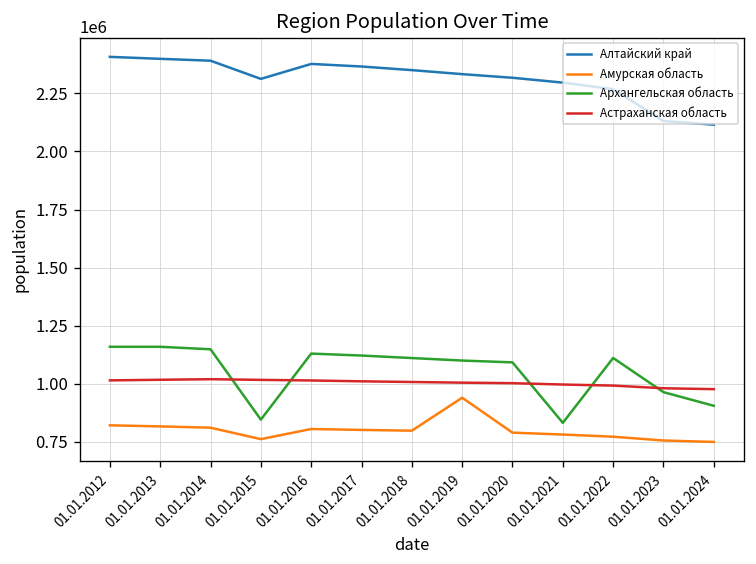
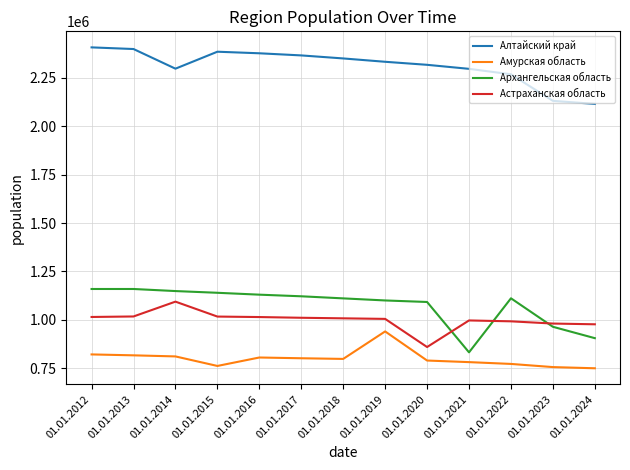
  {
    "Алтайский край": {
      "01.01.2012": 2410000,
      "01.01.2013": 2400000,
-     "01.01.2014": 2390000,
-     "01.01.2015": 2310000,
+     "01.01.2014": 2300000,
+     "01.01.2015": 2380000,
      "01.01.2016": 2380000,
      "01.01.2017": 2370000,
      "01.01.2018": 2350000,
      "01.01.2019": 2330000,
      "01.01.2020": 2320000,
      "01.01.2024": 2120000
    },
    "Амурская область": {
      "01.01.2012": 820000,
      "01.01.2013": 820000,
      "01.01.2014": 810000,
      "01.01.2015": 760000,
      "01.01.2016": 810000,
      "01.01.2017": 800000,
      "01.01.2018": 800000,
      "01.01.2019": 940000,
      "01.01.2020": 790000,
      "01.01.2021": 780000,
      "01.01.2022": 770000,
      "01.01.2023": 760000,
      "01.01.2024": 750000
    },
    "Архангельская область": {
      "01.01.2012": 1160000,
      "01.01.2013": 1160000,
      "01.01.2014": 1150000,
-     "01.01.2015": 850000,
+     "01.01.2015": 1140000,
      "01.01.2016": 1130000,
      "01.01.2017": 1120000,
      "01.01.2018": 1110000,
      "01.01.2019": 1100000,
      "01.01.2020": 1090000,
      "01.01.2021": 830000,
      "01.01.2022": 1110000,
      "01.01.2023": 960000,
      "01.01.2024": 910000
    },
    "Астраханская область": {
      "01.01.2012": 1020000,
      "01.01.2013": 1020000,
-     "01.01.2014": 1020000,
+     "01.01.2014": 1090000,
      "01.01.2015": 1020000,
      "01.01.2016": 1010000,
      "01.01.2017": 1010000,
      "01.01.2018": 1010000,
      "01.01.2019": 1010000,
-     "01.01.2020": 1000000,
+     "01.01.2020": 860000,
      "01.01.2021": 1000000,
      "01.01.2022": 990000,
      "01.01.2023": 980000,
      "01.01.2024": 980000
    }
  }
